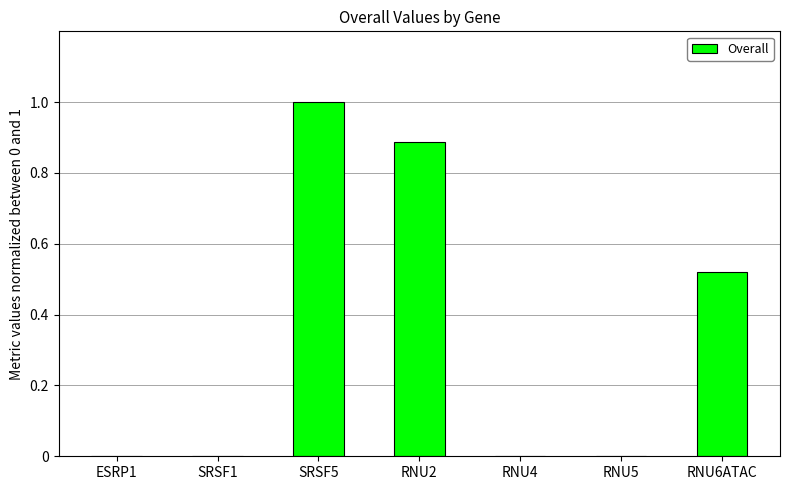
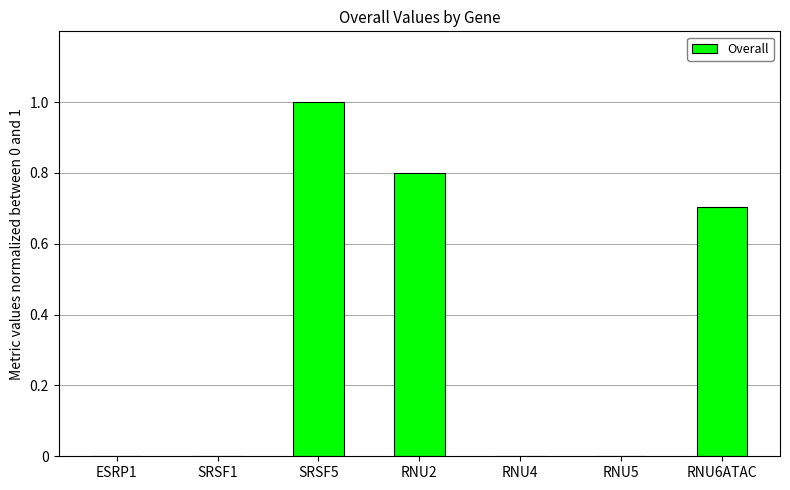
  {
    "ESRP1": 0.00,
    "SRSF1": 0.00,
    "SRSF5": 1.00,
-   "RNU2": 0.89,
+   "RNU2": 0.80,
    "RNU4": 0.00,
    "RNU5": 0.00,
-   "RNU6ATAC": 0.52
+   "RNU6ATAC": 0.70
  }
